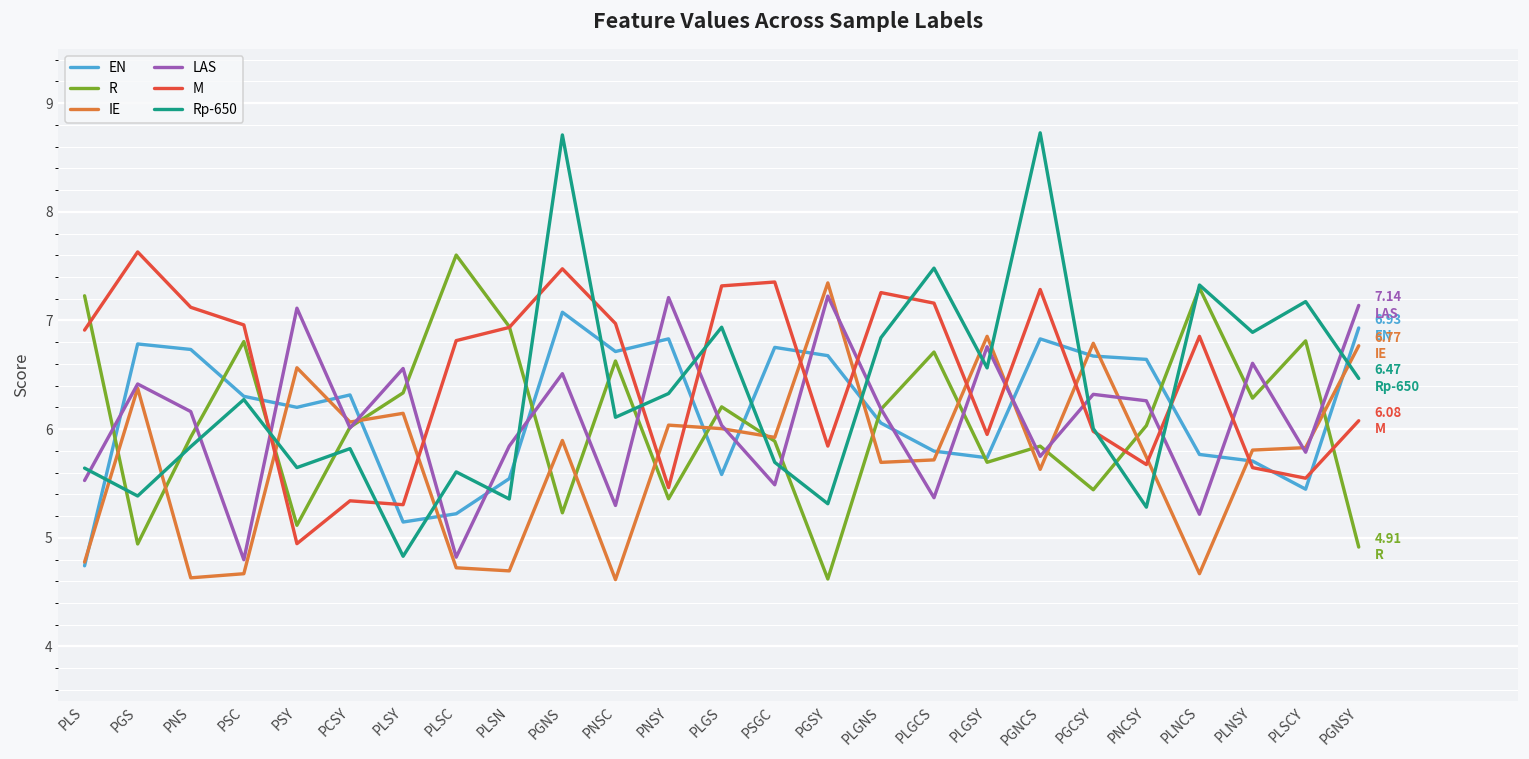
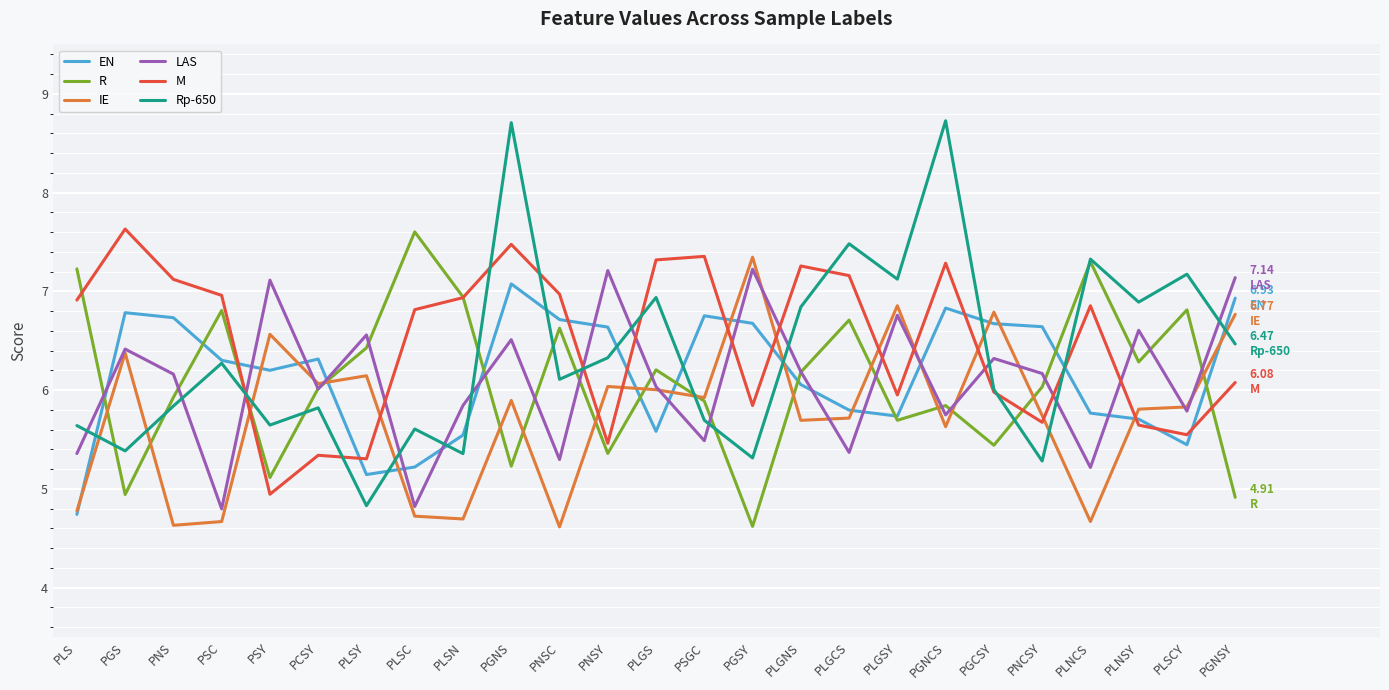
  {
    "EN": {
      "PLS": 4.7,
      "PGS": 6.8,
      "PNS": 6.7,
      "PSC": 6.3,
      "PSY": 6.2,
      "PCSY": 6.3,
      "PLSY": 5.1,
      "PLSC": 5.2,
      "PLSN": 5.5,
      "PGNS": 7.1,
      "PNSC": 6.7,
-     "PNSY": 6.8,
+     "PNSY": 6.6,
      "PLGS": 5.6,
      "PSGC": 6.8,
      "PGSY": 6.7,
      "PLGNS": 6.1,
      "PLGCS": 5.8,
      "PLGSY": 5.7,
      "PGNCS": 6.8,
      "PGCSY": 6.7,
      "PNCSY": 6.6,
      "PLNCS": 5.8,
      "PLNSY": 5.7,
      "PLSCY": 5.4
    },
    "R": {
      "PLS": 7.2,
      "PGS": 4.9,
      "PNS": 5.9,
      "PSC": 6.8,
      "PSY": 5.1,
-     "PLSY": 6.3,
+     "PLSY": 6.4,
      "PLSC": 7.6,
      "PGNS": 5.2,
      "PNSC": 6.6,
      "PNSY": 5.4,
      "PLGS": 6.2,
      "PSGC": 5.9,
      "PGSY": 4.6,
      "PLGCS": 6.7,
      "PLGSY": 5.7,
      "PGNCS": 5.8,
      "PGCSY": 5.4,
      "PNCSY": 6.0,
      "PLNCS": 7.3,
      "PLNSY": 6.3,
      "PLSCY": 6.8
    },
    "LAS": {
-     "PLS": 5.5,
+     "PLS": 5.4,
      "PGS": 6.4,
      "PNS": 6.2,
      "PSC": 4.8,
      "PSY": 7.1,
      "PLSY": 6.6,
      "PLSC": 4.8,
      "PLSN": 5.8,
      "PGNS": 6.5,
      "PNSC": 5.3,
      "PNSY": 7.2,
      "PLGS": 6.0,
      "PSGC": 5.5,
      "PGSY": 7.2,
      "PLGCS": 5.4,
      "PLGSY": 6.8,
      "PGNCS": 5.7,
      "PGCSY": 6.3,
-     "PNCSY": 6.3,
+     "PNCSY": 6.2,
      "PLNCS": 5.2,
      "PLNSY": 6.6,
      "PLSCY": 5.8
    },
    "Rp-650": {
      "PLS": 5.6,
      "PGS": 5.4,
      "PNS": 5.8,
      "PSC": 6.3,
      "PSY": 5.6,
      "PCSY": 5.8,
      "PLSY": 4.8,
      "PLSC": 5.6,
      "PLSN": 5.4,
      "PGNS": 8.7,
      "PNSC": 6.1,
      "PNSY": 6.3,
      "PLGS": 6.9,
      "PSGC": 5.7,
      "PGSY": 5.3,
      "PLGNS": 6.8,
      "PLGCS": 7.5,
-     "PLGSY": 6.6,
+     "PLGSY": 7.1,
      "PGNCS": 8.7,
      "PGCSY": 6.0,
      "PNCSY": 5.3,
      "PLNCS": 7.3,
      "PLNSY": 6.9,
      "PLSCY": 7.2
    }
  }
